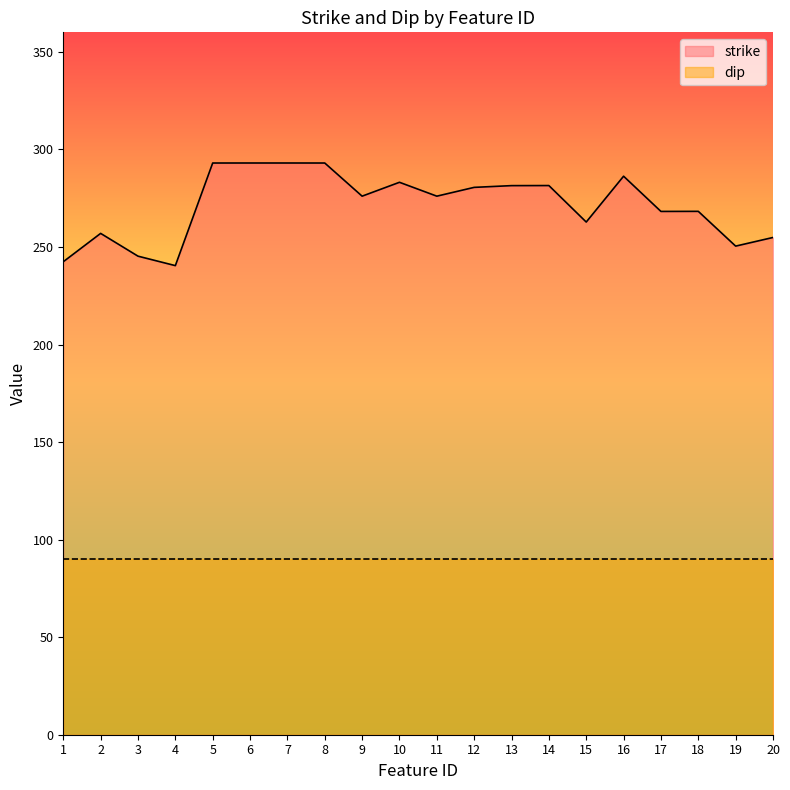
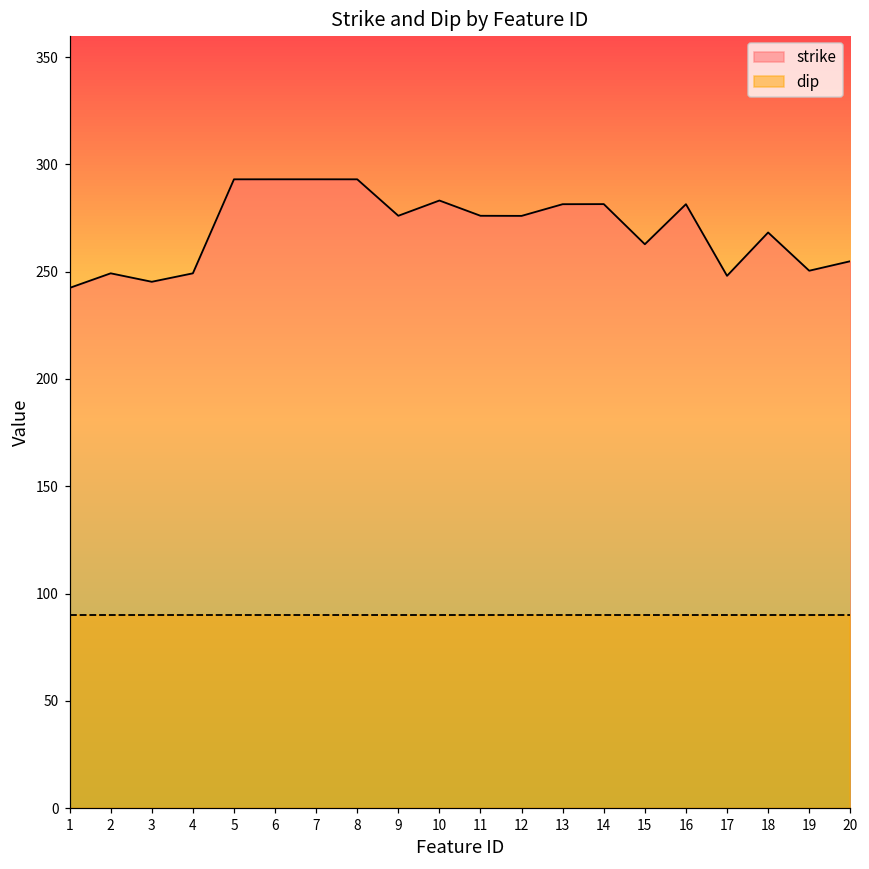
  {
    "strike": {
      "1": 242,
-     "2": 257,
+     "2": 249,
      "3": 245,
-     "4": 240,
+     "4": 249,
      "5": 293,
      "6": 293,
      "7": 293,
      "8": 293,
      "9": 276,
      "10": 283,
      "11": 276,
-     "12": 281,
+     "12": 276,
      "13": 281,
      "14": 281,
      "15": 263,
-     "16": 286,
-     "17": 268,
+     "16": 281,
+     "17": 248,
      "18": 268,
      "19": 250,
      "20": 255
    },
    "dip": {
      "1": 90,
      "2": 90,
      "3": 90,
      "4": 90,
      "5": 90,
      "6": 90,
      "7": 90,
      "8": 90,
      "9": 90,
      "10": 90,
      "11": 90,
      "12": 90,
      "13": 90,
      "14": 90,
      "15": 90,
      "16": 90,
      "17": 90,
      "18": 90,
      "19": 90,
      "20": 90
    }
  }
